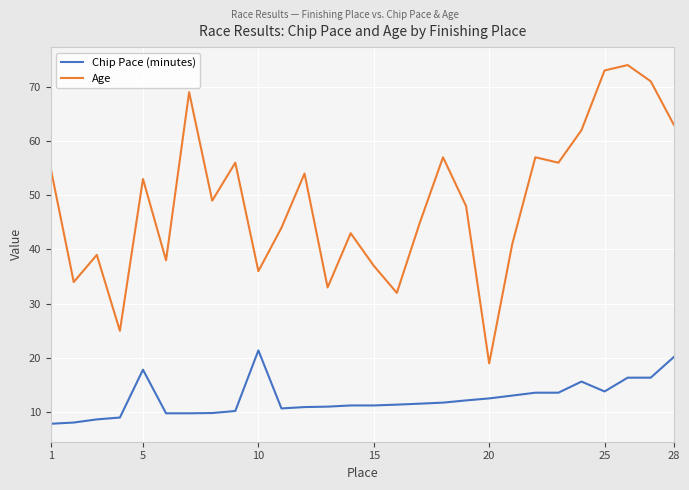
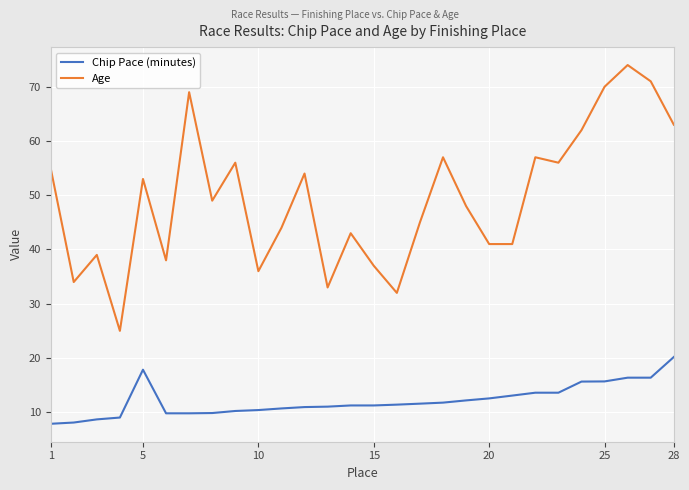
  {
    "Chip Pace (minutes)": {
      "1": 8,
      "5": 18,
-     "10": 21,
+     "10": 10,
      "15": 11,
      "20": 13,
-     "25": 14,
+     "25": 16,
      "28": 20
    },
    "Age": {
      "1": 55,
      "5": 53,
      "10": 36,
      "15": 37,
-     "20": 19,
-     "25": 73,
+     "20": 41,
+     "25": 70,
      "28": 63
    }
  }
